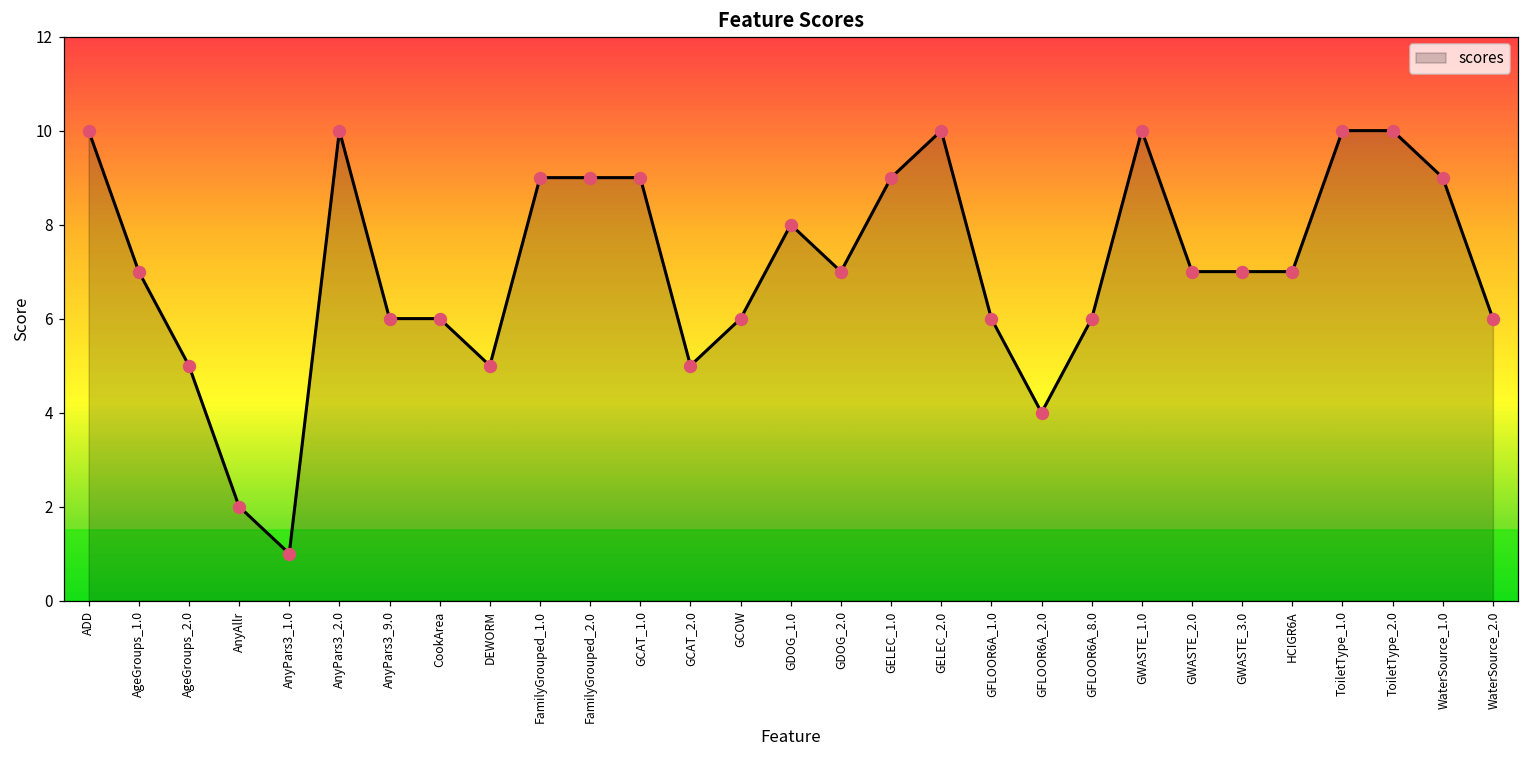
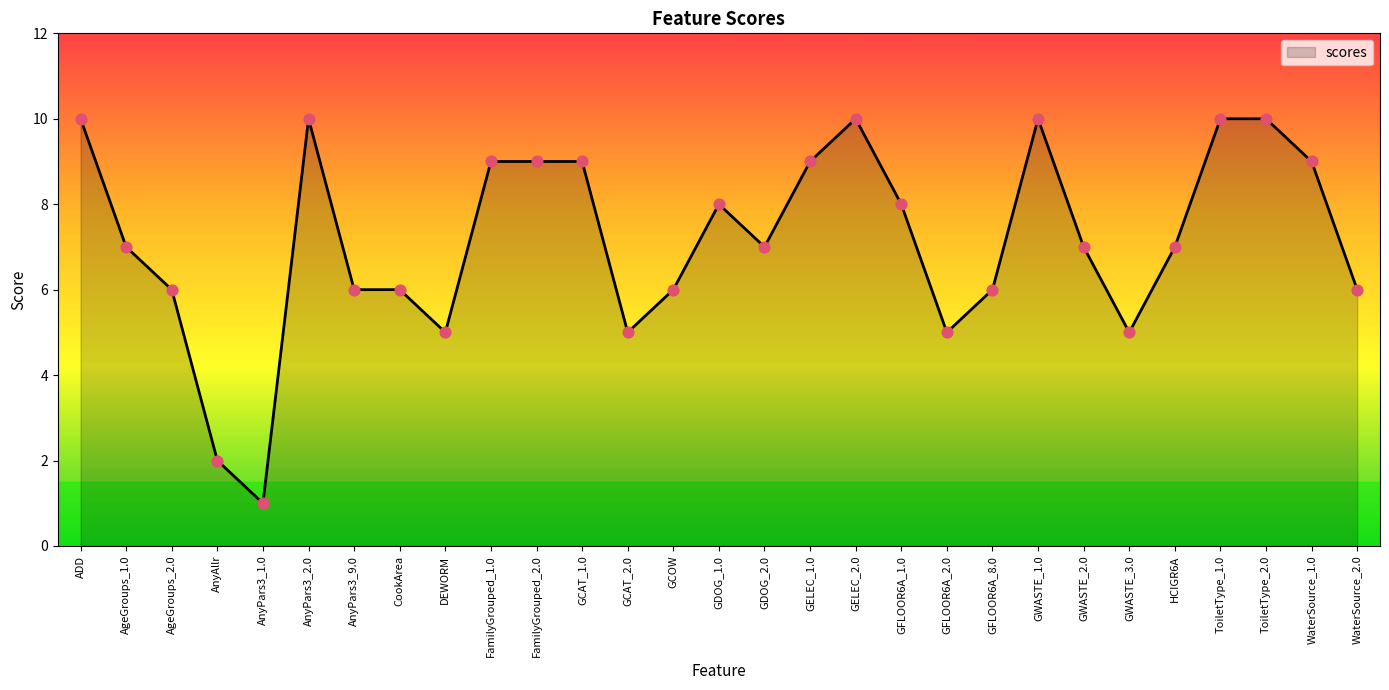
  {
    "ADD": 10,
    "AgeGroups_1.0": 7,
-   "AgeGroups_2.0": 5,
+   "AgeGroups_2.0": 6,
    "AnyAllr": 2,
    "AnyPars3_1.0": 1,
    "AnyPars3_2.0": 10,
    "AnyPars3_9.0": 6,
    "CookArea": 6,
    "DEWORM": 5,
    "FamilyGrouped_1.0": 9,
    "FamilyGrouped_2.0": 9,
    "GCAT_1.0": 9,
    "GCAT_2.0": 5,
    "GCOW": 6,
    "GDOG_1.0": 8,
    "GDOG_2.0": 7,
    "GELEC_1.0": 9,
    "GELEC_2.0": 10,
-   "GFLOOR6A_1.0": 6,
-   "GFLOOR6A_2.0": 4,
+   "GFLOOR6A_1.0": 8,
+   "GFLOOR6A_2.0": 5,
    "GFLOOR6A_8.0": 6,
    "GWASTE_1.0": 10,
    "GWASTE_2.0": 7,
-   "GWASTE_3.0": 7,
+   "GWASTE_3.0": 5,
    "HCIGR6A": 7,
    "ToiletType_1.0": 10,
    "ToiletType_2.0": 10,
    "WaterSource_1.0": 9,
    "WaterSource_2.0": 6
  }
